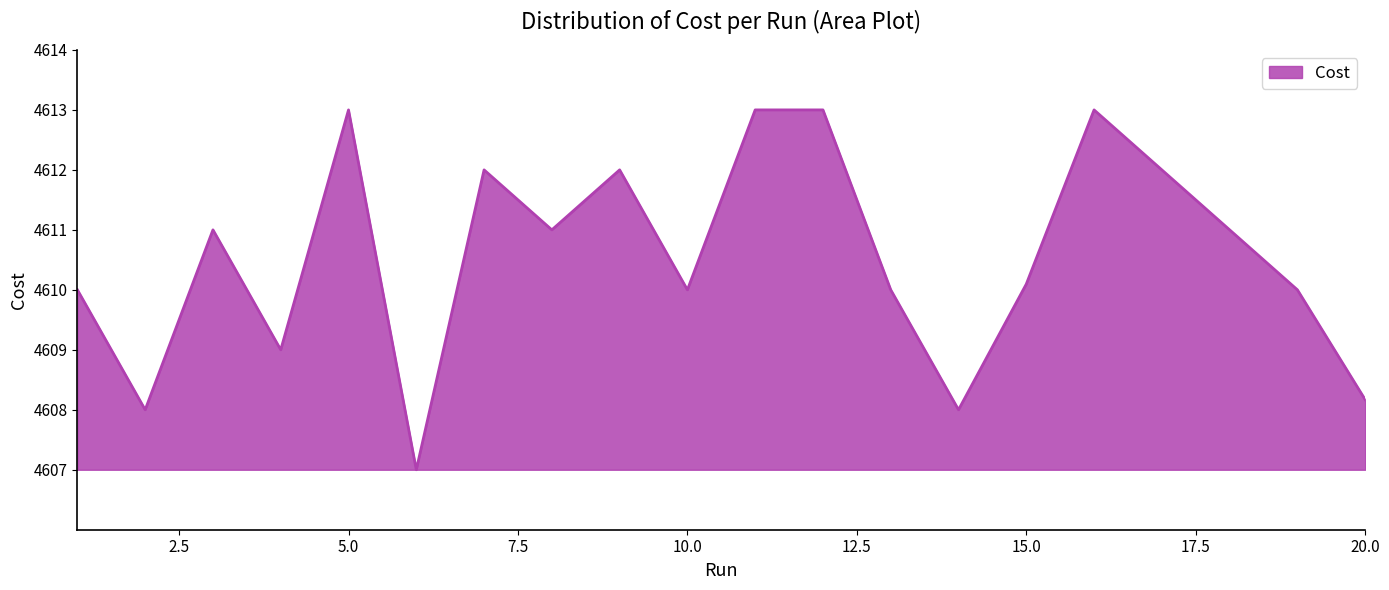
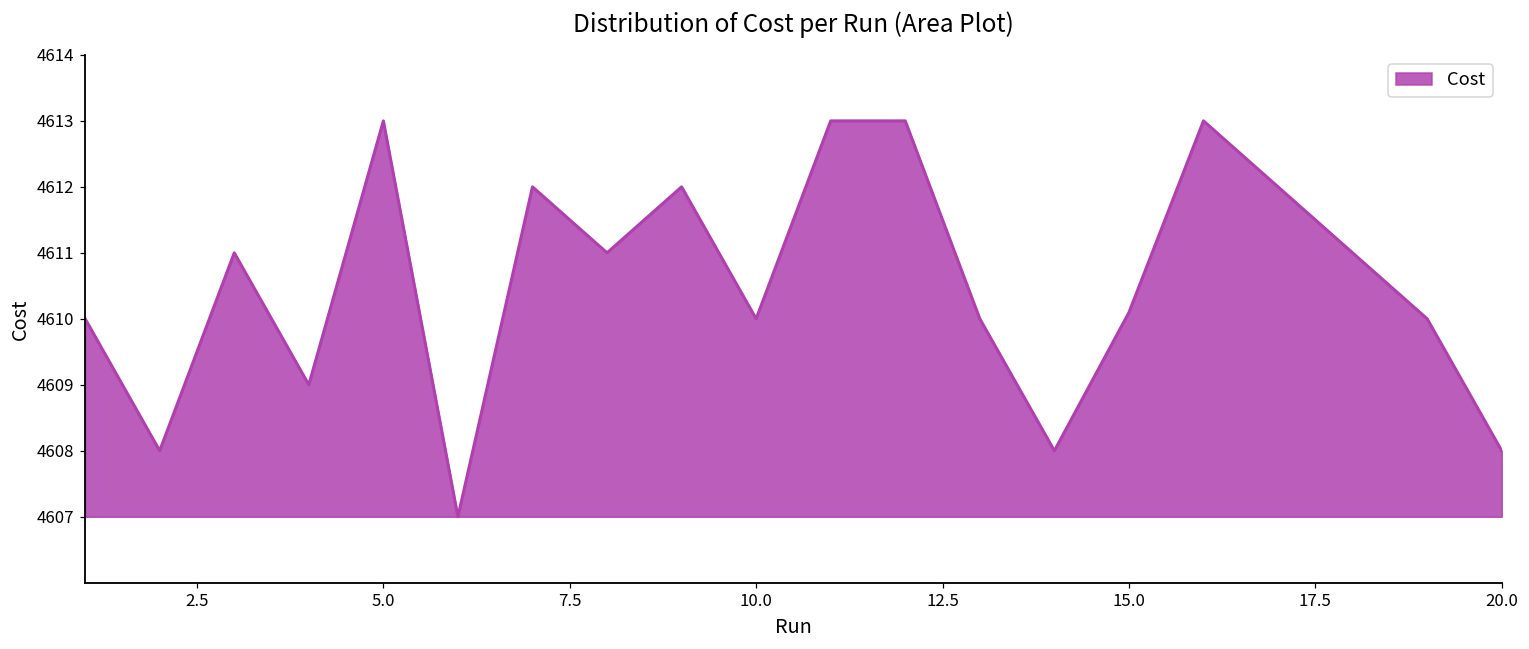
  {
    "5.0": 4613.0,
    "10.0": 4610.0,
    "15.0": 4610.1,
-   "20.0": 4608.2
+   "20.0": 4608.0
  }
